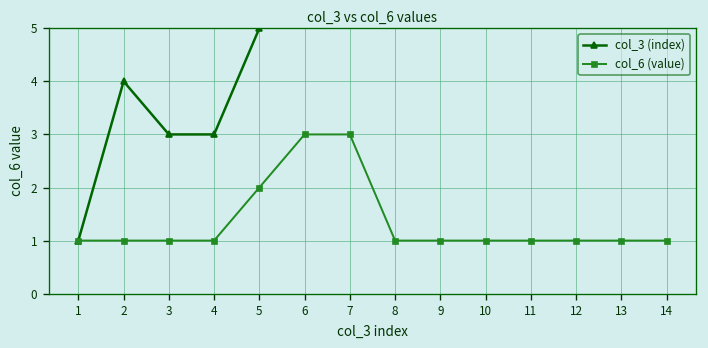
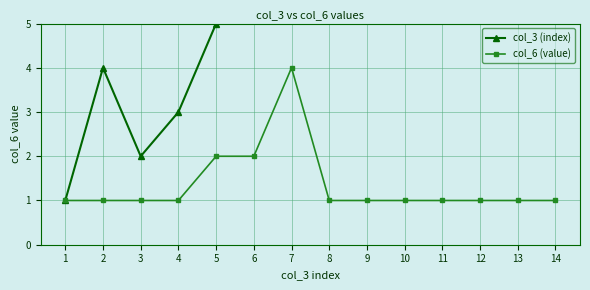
  {
    "col_3 (index)": {
      "2": 4,
-     "3": 3,
+     "3": 2,
      "4": 3,
      "5": 5
    },
    "col_6 (value)": {
      "2": 1,
      "3": 1,
      "4": 1,
      "5": 2,
-     "6": 3,
-     "7": 3,
+     "6": 2,
+     "7": 4,
      "8": 1,
      "9": 1,
      "10": 1,
      "11": 1,
      "12": 1,
      "13": 1,
      "14": 1
    }
  }
